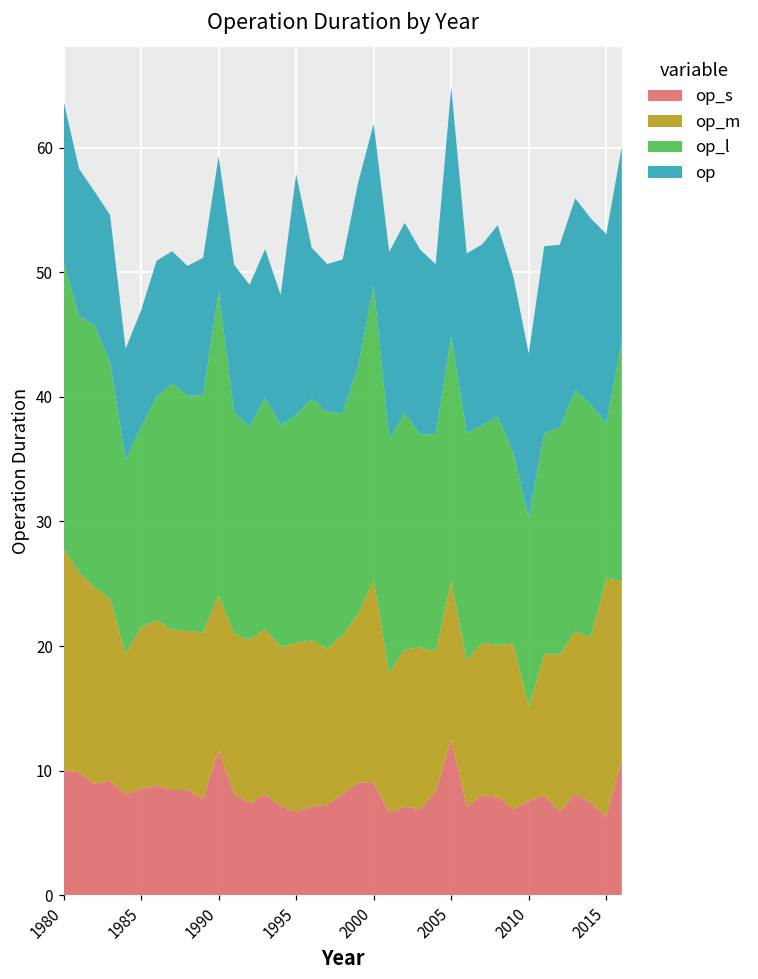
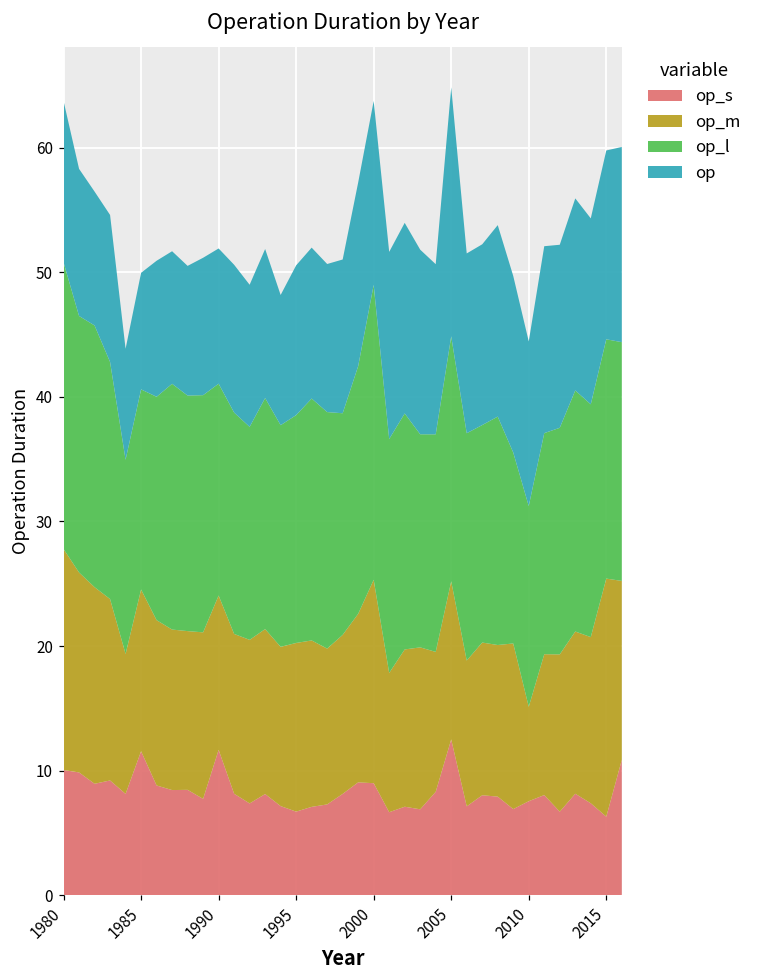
  {
    "op_s": {
      "1980": 10.1,
-     "1985": 8.5,
+     "1985": 11.6,
      "1990": 11.7,
      "1995": 6.7,
      "2000": 9.0,
      "2005": 12.5,
      "2010": 7.6,
      "2015": 6.3
    },
    "op_m": {
      "1980": 17.7,
      "1985": 13.0,
      "1990": 12.4,
      "1995": 13.5,
      "2000": 16.3,
      "2005": 12.7,
      "2010": 7.6,
      "2015": 19.1
    },
    "op_l": {
      "1980": 23.0,
      "1985": 16.1,
-     "1990": 24.4,
+     "1990": 17.0,
      "1995": 18.3,
      "2000": 23.7,
      "2005": 19.7,
-     "2010": 15.1,
-     "2015": 12.5
+     "2010": 16.1,
+     "2015": 19.2
    },
    "op": {
      "1980": 13.0,
      "1985": 9.4,
      "1990": 10.9,
-     "1995": 19.3,
-     "2000": 12.9,
+     "1995": 12.0,
+     "2000": 14.8,
      "2005": 20.0,
      "2010": 13.2,
      "2015": 15.2
    }
  }
